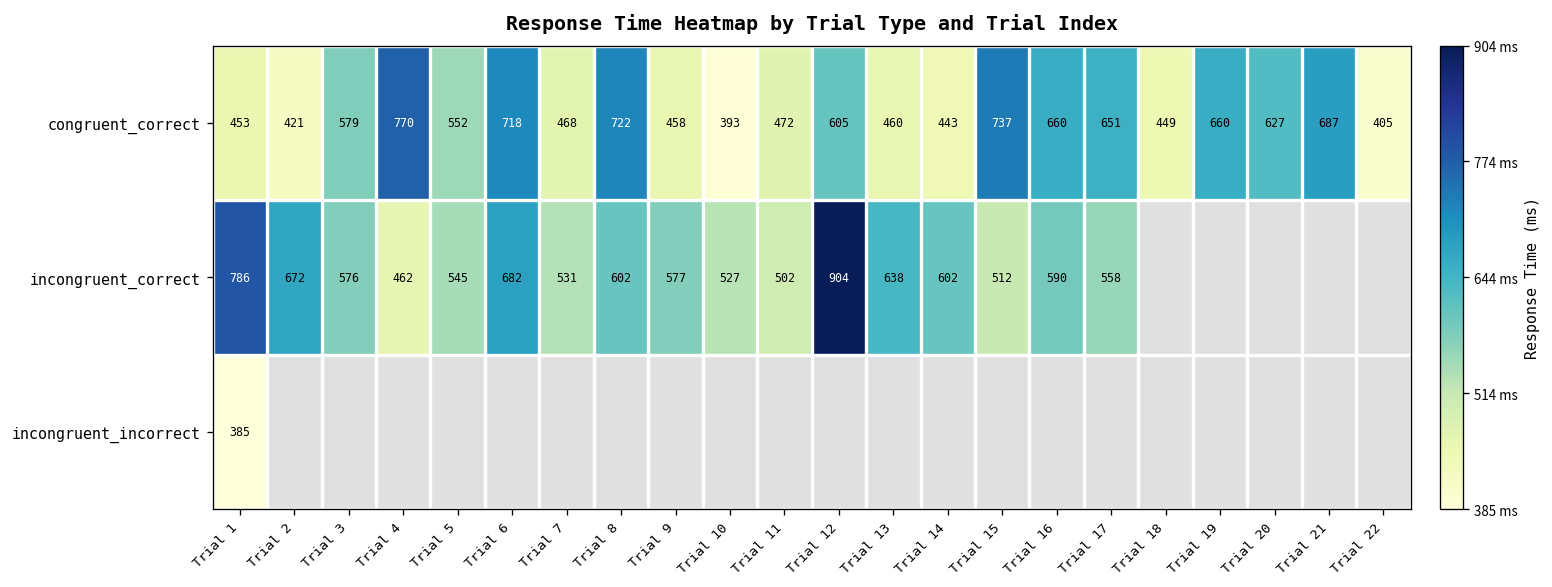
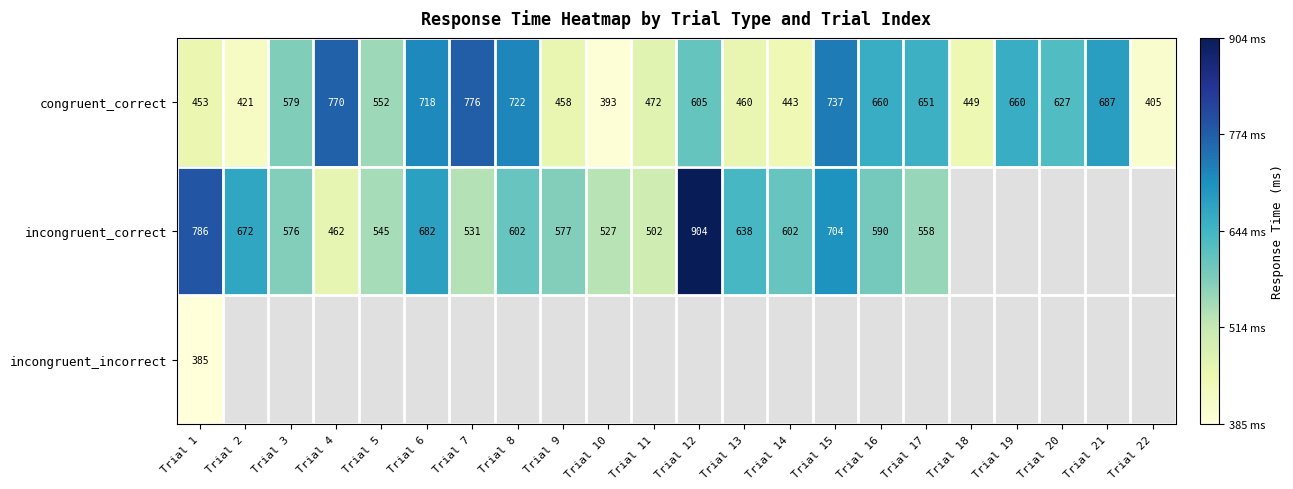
  {
    "congruent_correct": {
      "Trial 1": 453,
      "Trial 2": 421,
      "Trial 3": 579,
      "Trial 4": 770,
      "Trial 5": 552,
      "Trial 6": 718,
-     "Trial 7": 468,
+     "Trial 7": 776,
      "Trial 8": 722,
      "Trial 9": 458,
      "Trial 10": 393,
      "Trial 11": 472,
      "Trial 12": 605,
      "Trial 13": 460,
      "Trial 14": 443,
      "Trial 15": 737,
      "Trial 16": 660,
      "Trial 17": 651,
      "Trial 18": 449,
      "Trial 19": 660,
      "Trial 20": 627,
      "Trial 21": 687,
      "Trial 22": 405
    },
    "incongruent_correct": {
      "Trial 1": 786,
      "Trial 2": 672,
      "Trial 3": 576,
      "Trial 4": 462,
      "Trial 5": 545,
      "Trial 6": 682,
      "Trial 7": 531,
      "Trial 8": 602,
      "Trial 9": 577,
      "Trial 10": 527,
      "Trial 11": 502,
      "Trial 12": 904,
      "Trial 13": 638,
      "Trial 14": 602,
-     "Trial 15": 512,
+     "Trial 15": 704,
      "Trial 16": 590,
      "Trial 17": 558
    },
    "incongruent_incorrect": {
      "Trial 1": 385
    }
  }
